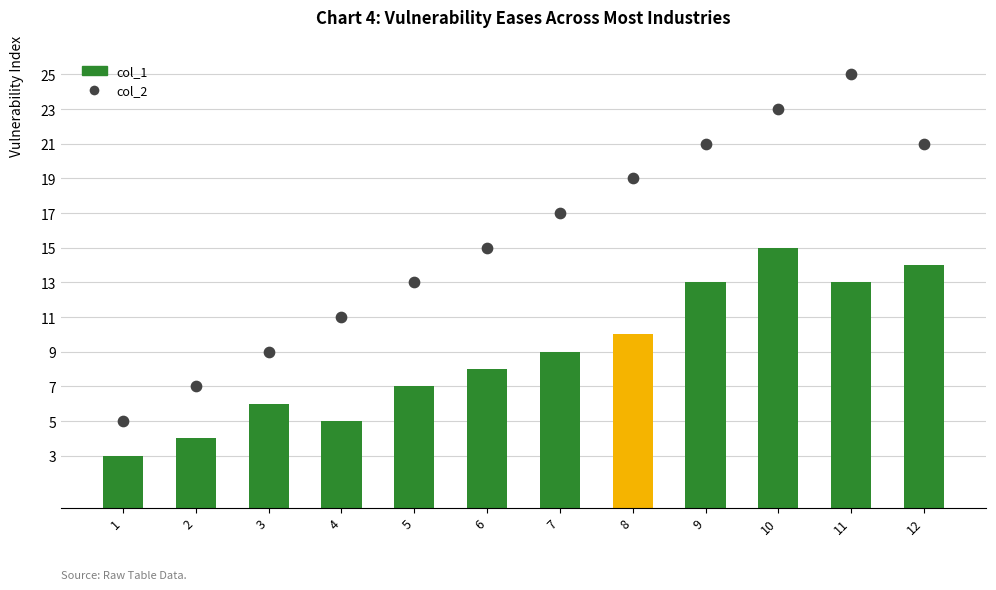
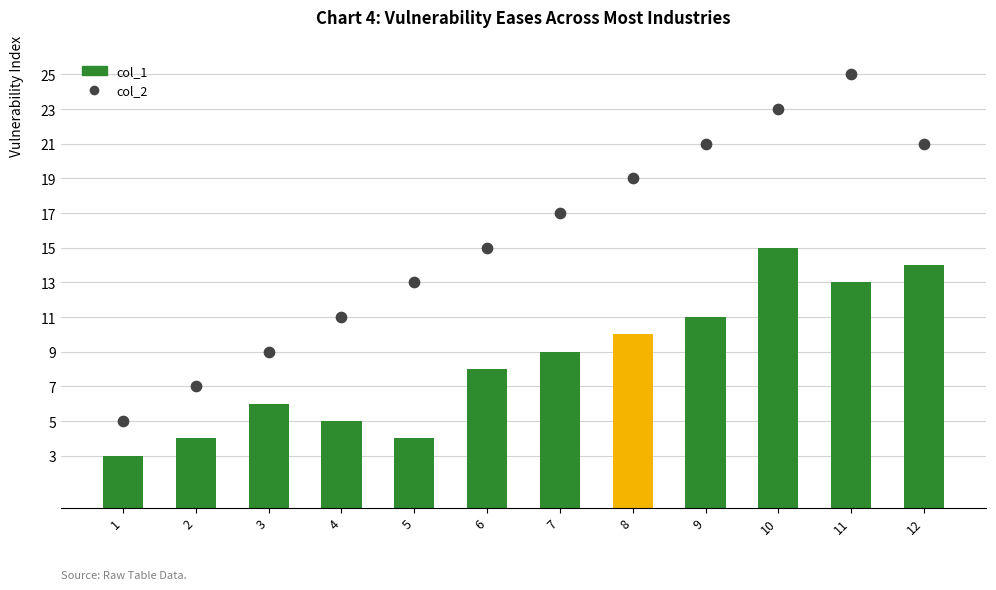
  {
    "col_1": {
      "1": 3,
      "2": 4,
      "3": 6,
      "4": 5,
-     "5": 7,
+     "5": 4,
      "6": 8,
      "7": 9,
      "8": 10,
-     "9": 13,
+     "9": 11,
      "10": 15,
      "11": 13,
      "12": 14
    }
  }
